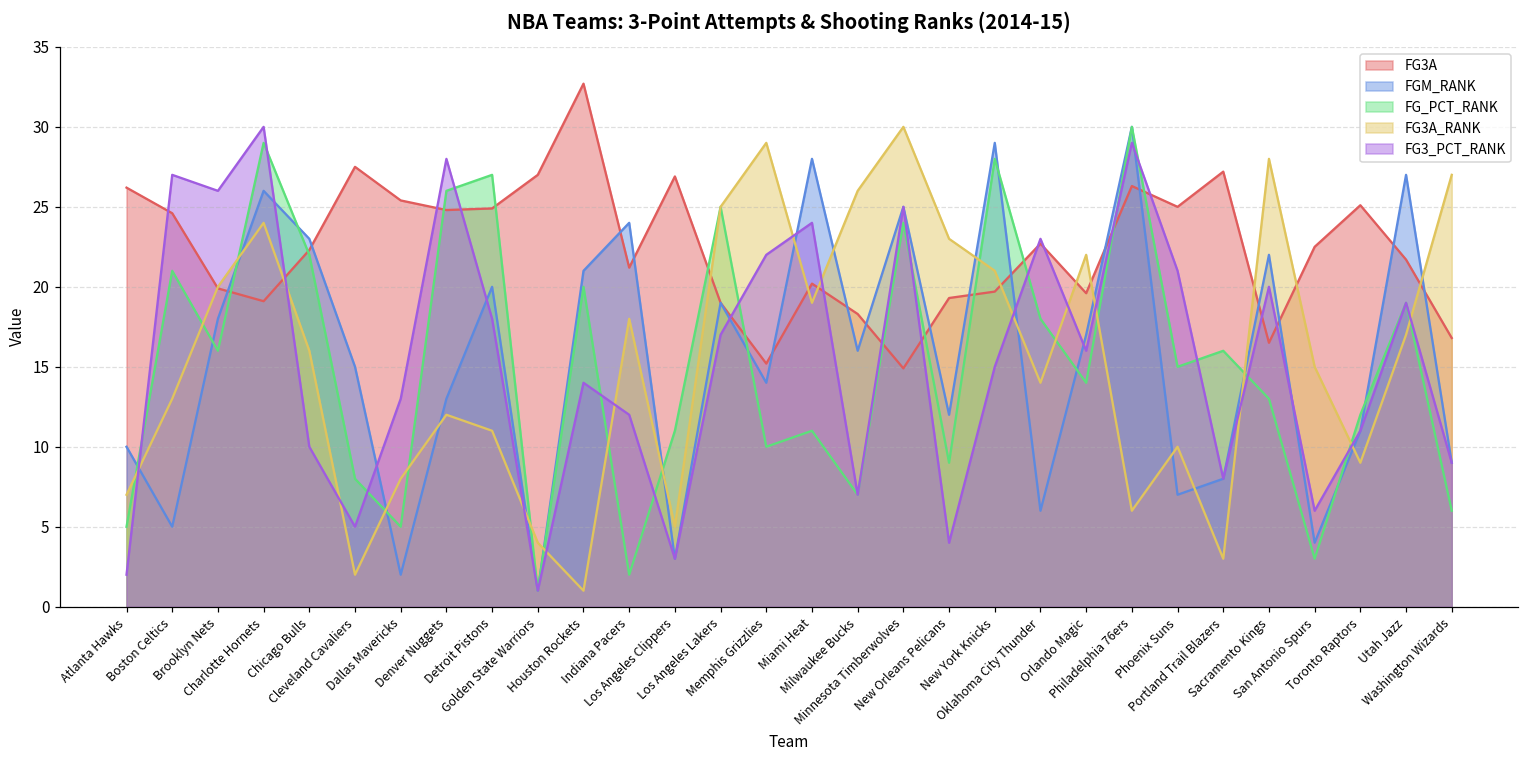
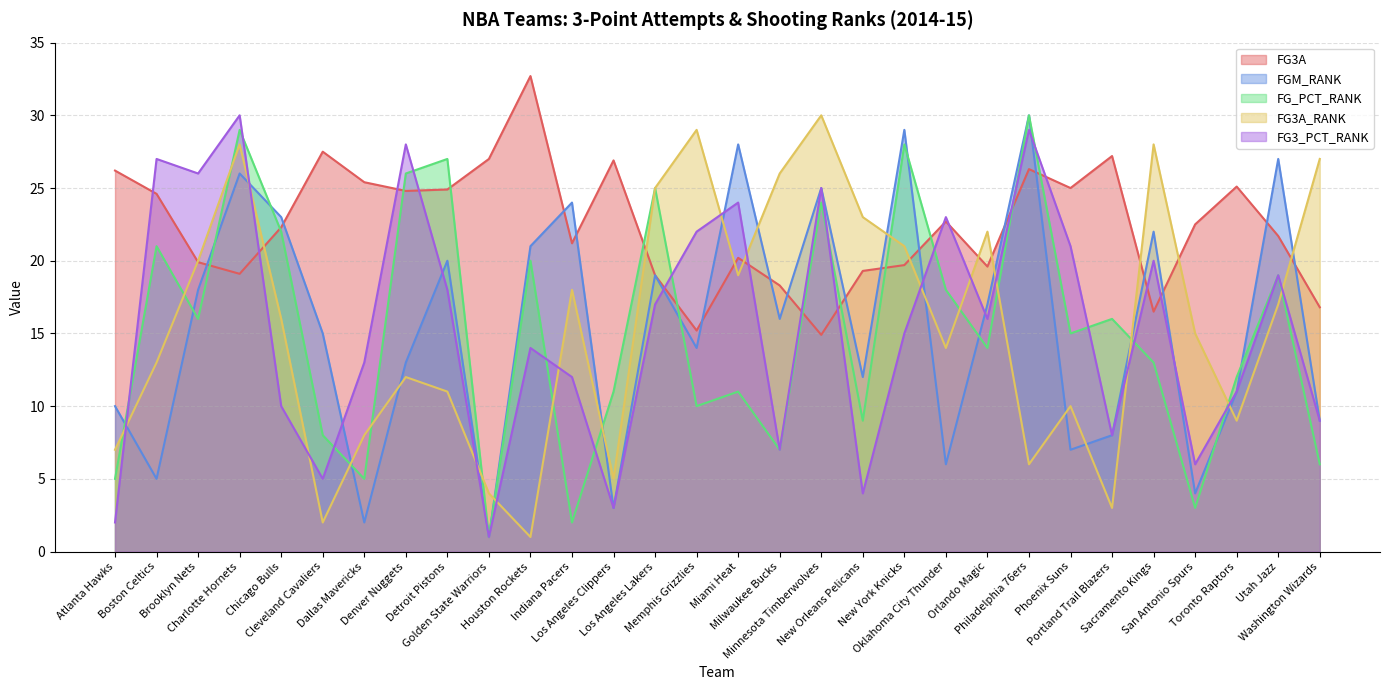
  {
    "FG3A": {
      "Atlanta Hawks": 26.2,
      "Boston Celtics": 24.6,
      "Charlotte Hornets": 19,
      "Chicago Bulls": 22.3,
      "Cleveland Cavaliers": 27.5,
      "Dallas Mavericks": 25.4,
      "Denver Nuggets": 24.8,
      "Detroit Pistons": 25,
      "Golden State Warriors": 27,
      "Houston Rockets": 32.7,
      "Indiana Pacers": 21.2,
      "Los Angeles Clippers": 27,
      "Memphis Grizzlies": 15.2,
      "Miami Heat": 20.2,
      "Milwaukee Bucks": 18.3,
      "Minnesota Timberwolves": 15,
      "New Orleans Pelicans": 19.3,
      "New York Knicks": 19.7,
      "Oklahoma City Thunder": 22.7,
      "Orlando Magic": 19.6,
      "Philadelphia 76ers": 26.3,
      "Phoenix Suns": 25,
      "Portland Trail Blazers": 27.2,
      "Sacramento Kings": 16.5,
      "San Antonio Spurs": 22.5,
      "Toronto Raptors": 25,
      "Utah Jazz": 21.7,
      "Washington Wizards": 16.8
    },
    "FG_PCT_RANK": {
      "Atlanta Hawks": 5,
      "Boston Celtics": 21,
      "Brooklyn Nets": 16,
      "Charlotte Hornets": 29,
      "Chicago Bulls": 22,
      "Cleveland Cavaliers": 8,
      "Dallas Mavericks": 5,
      "Denver Nuggets": 26,
      "Detroit Pistons": 27,
      "Houston Rockets": 20,
      "Indiana Pacers": 2,
      "Los Angeles Clippers": 11,
      "Memphis Grizzlies": 10,
      "Miami Heat": 11,
      "Minnesota Timberwolves": 24,
      "New Orleans Pelicans": 9,
      "New York Knicks": 28,
      "Oklahoma City Thunder": 18,
      "Orlando Magic": 14,
      "Phoenix Suns": 15,
      "Portland Trail Blazers": 16,
      "Sacramento Kings": 13,
      "San Antonio Spurs": 3,
      "Toronto Raptors": 12,
      "Washington Wizards": 6
    },
    "FG3A_RANK": {
      "Atlanta Hawks": 7,
      "Boston Celtics": 13,
-     "Charlotte Hornets": 24,
+     "Charlotte Hornets": 28,
      "Chicago Bulls": 16,
      "Cleveland Cavaliers": 2,
      "Dallas Mavericks": 8,
      "Denver Nuggets": 12,
      "Detroit Pistons": 11,
      "Golden State Warriors": 4,
      "Houston Rockets": 1,
      "Indiana Pacers": 18,
      "Los Angeles Clippers": 5,
      "Memphis Grizzlies": 29,
      "Miami Heat": 19,
      "Milwaukee Bucks": 26,
      "Minnesota Timberwolves": 30,
      "New Orleans Pelicans": 23,
      "New York Knicks": 21,
      "Oklahoma City Thunder": 14,
      "Orlando Magic": 22,
      "Philadelphia 76ers": 6,
      "Phoenix Suns": 10,
      "Portland Trail Blazers": 3,
      "Sacramento Kings": 28,
      "San Antonio Spurs": 15,
      "Toronto Raptors": 9,
      "Utah Jazz": 17,
      "Washington Wizards": 27
    }
  }
